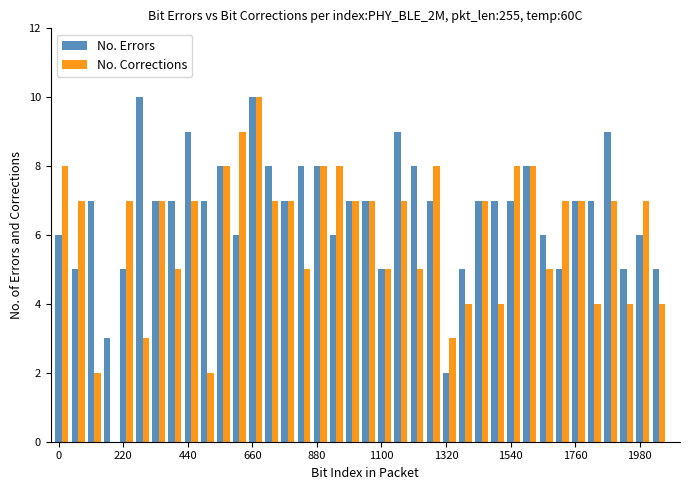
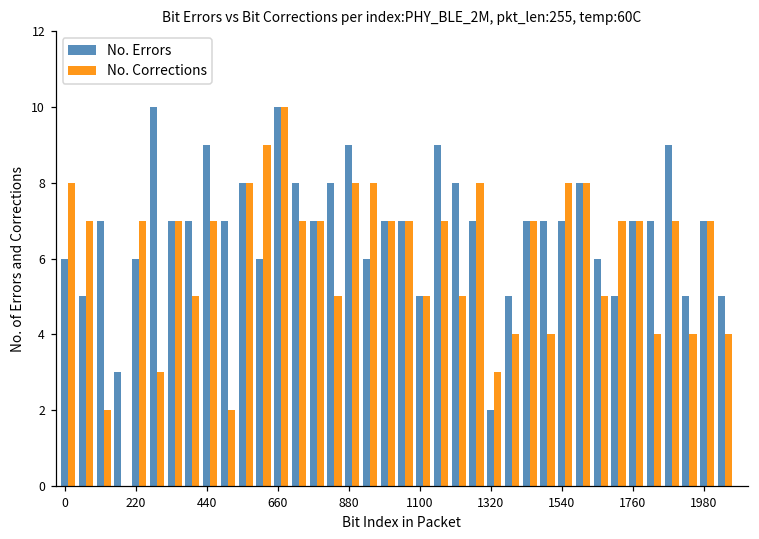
  {
    "No. Errors": {
      "0": 6,
-     "220": 5,
+     "220": 6,
      "440": 9,
      "660": 10,
-     "880": 8,
+     "880": 9,
      "1100": 5,
      "1320": 2,
      "1540": 7,
      "1760": 7,
-     "1980": 6
+     "1980": 7
    }
  }
